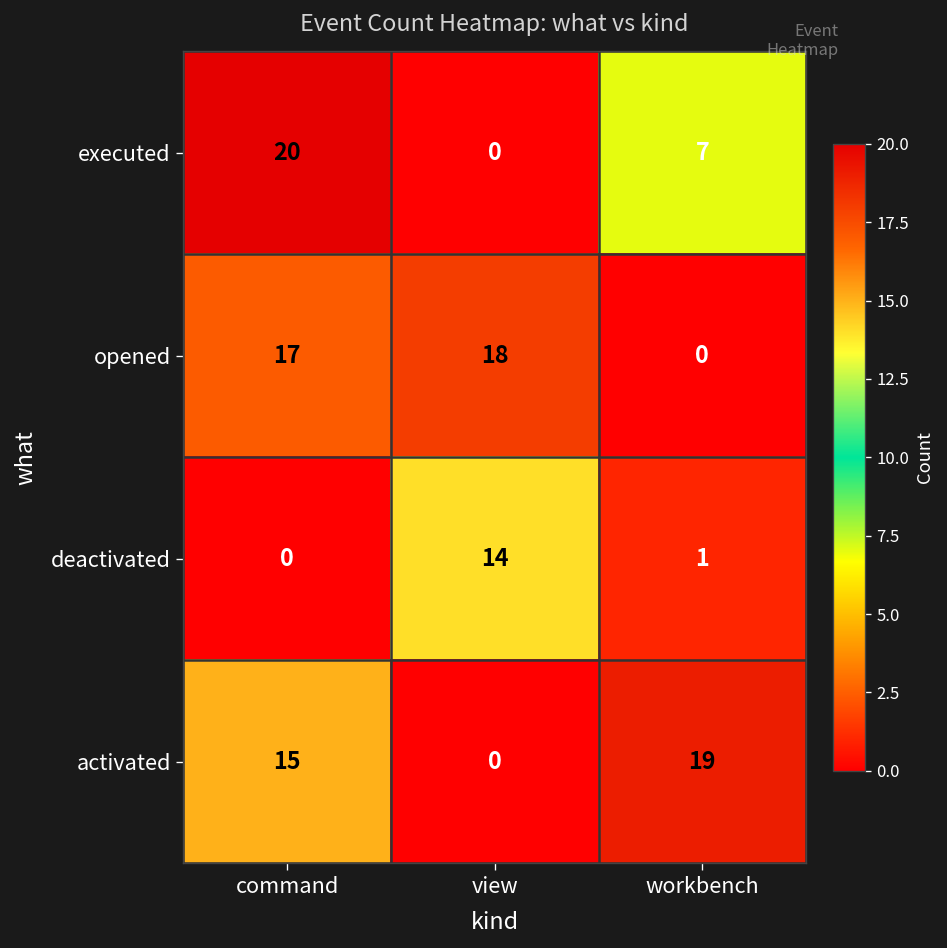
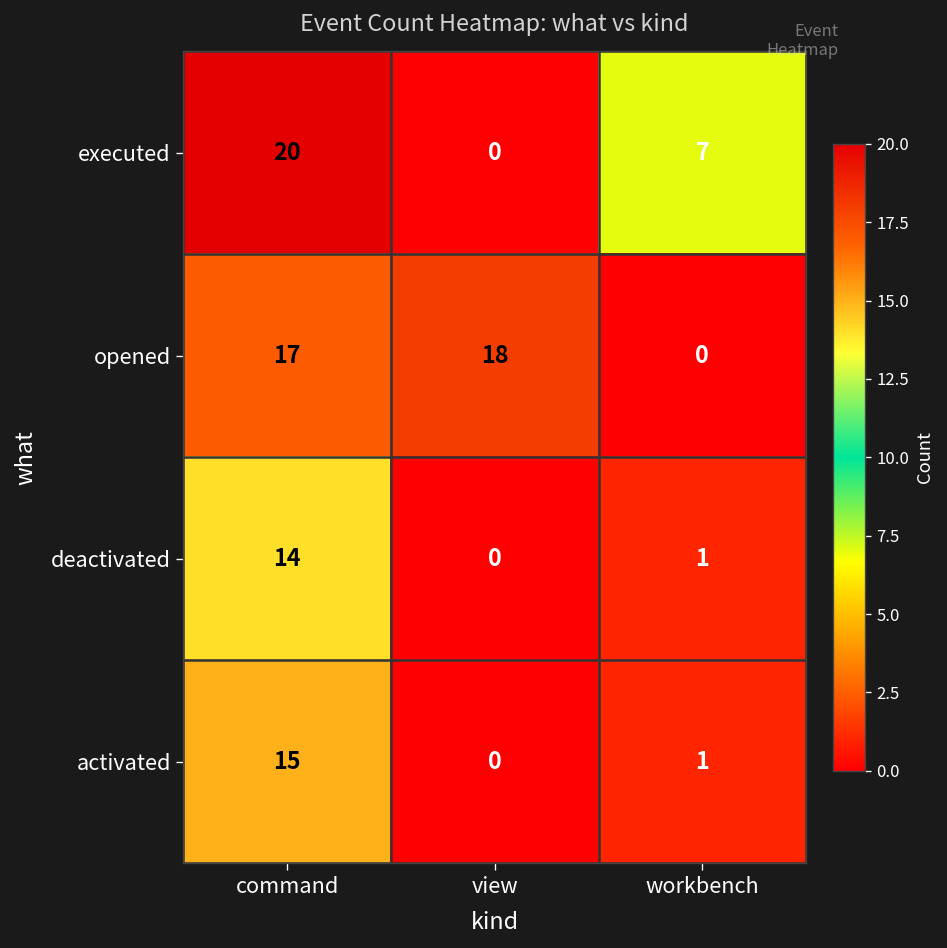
  {
    "executed": {
      "command": 20,
      "view": 0,
      "workbench": 7
    },
    "opened": {
      "command": 17,
      "view": 18,
      "workbench": 0
    },
    "deactivated": {
-     "command": 0,
-     "view": 14,
+     "command": 14,
+     "view": 0,
      "workbench": 1
    },
    "activated": {
      "command": 15,
      "view": 0,
-     "workbench": 19
+     "workbench": 1
    }
  }
